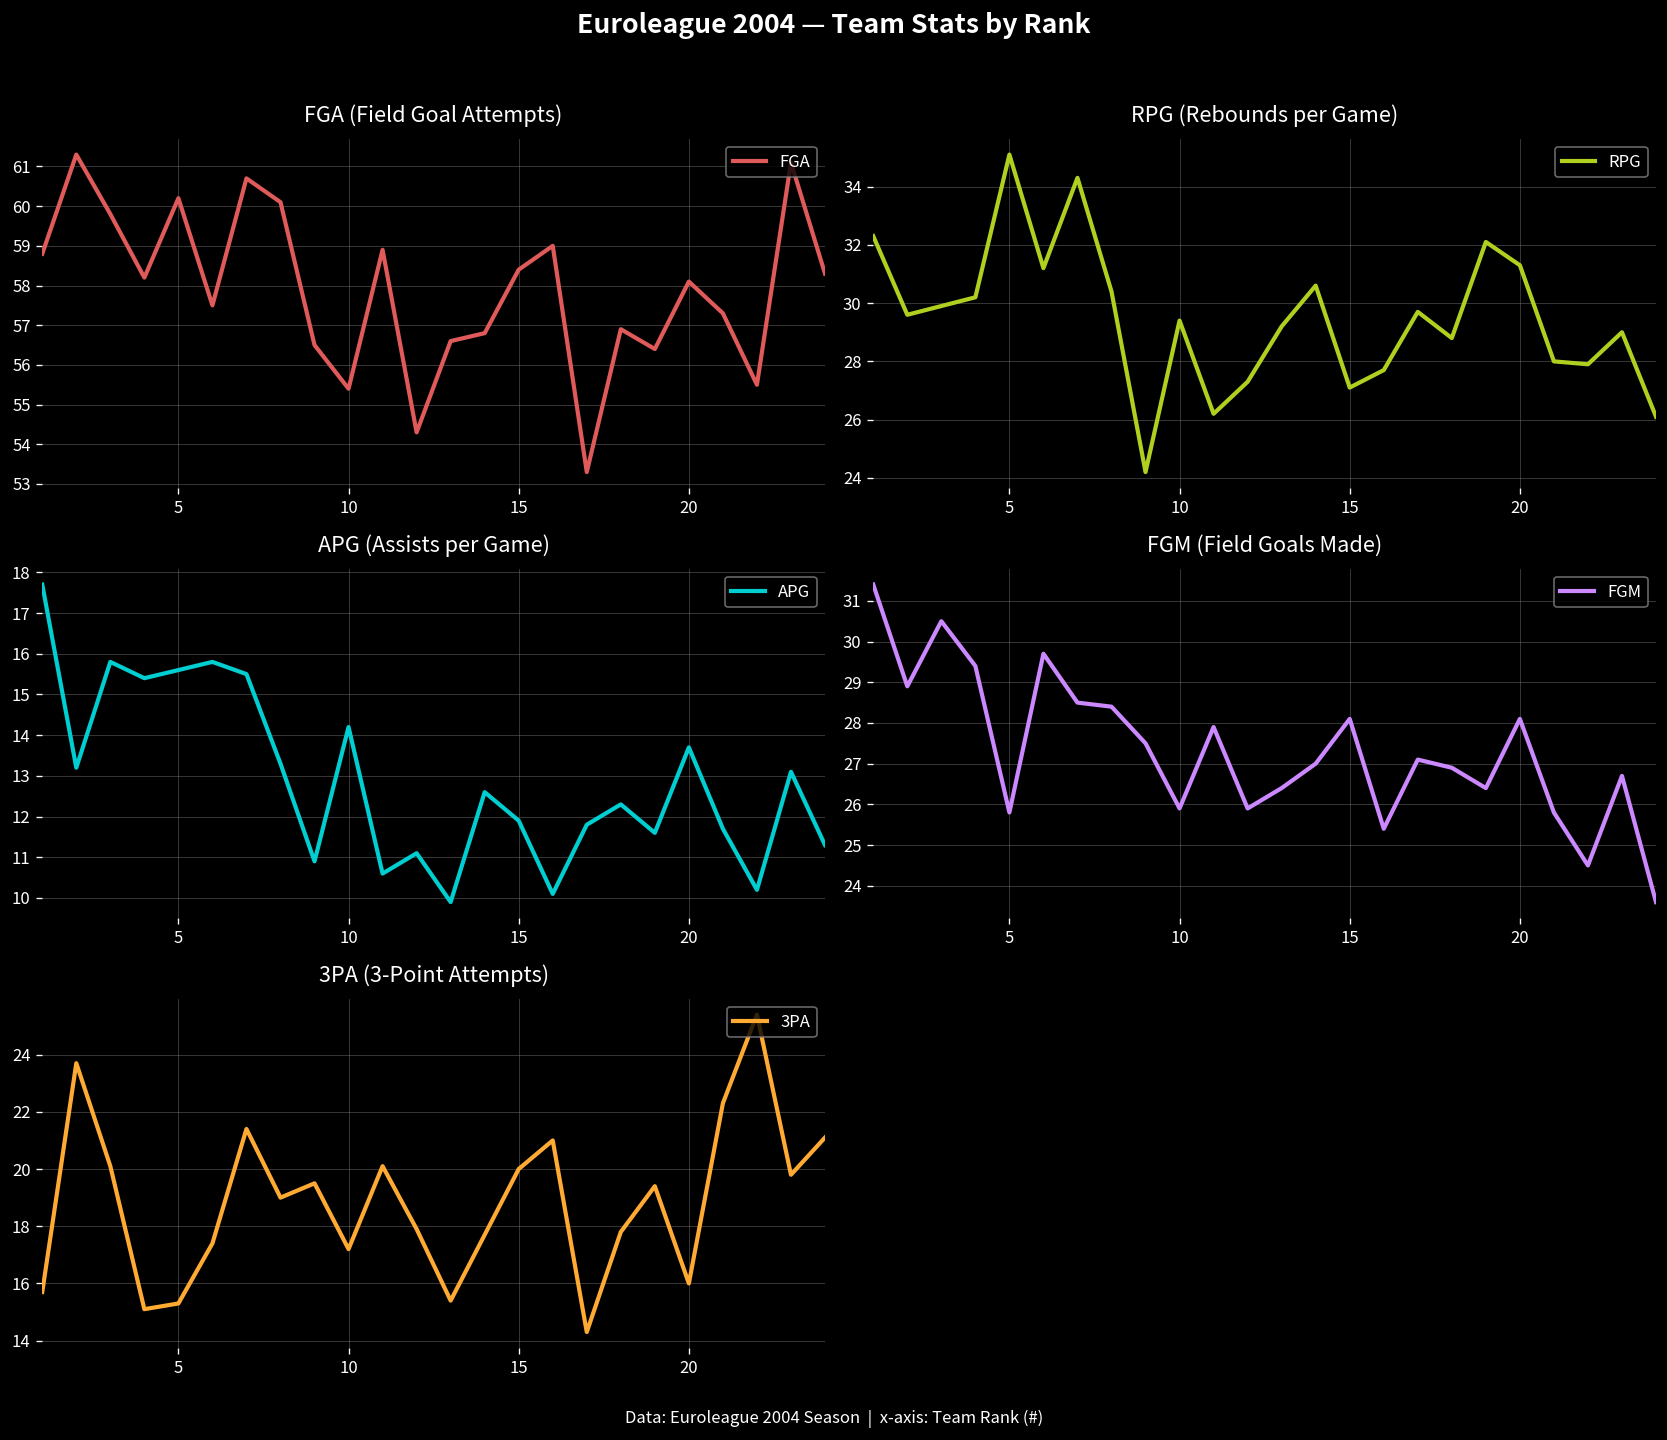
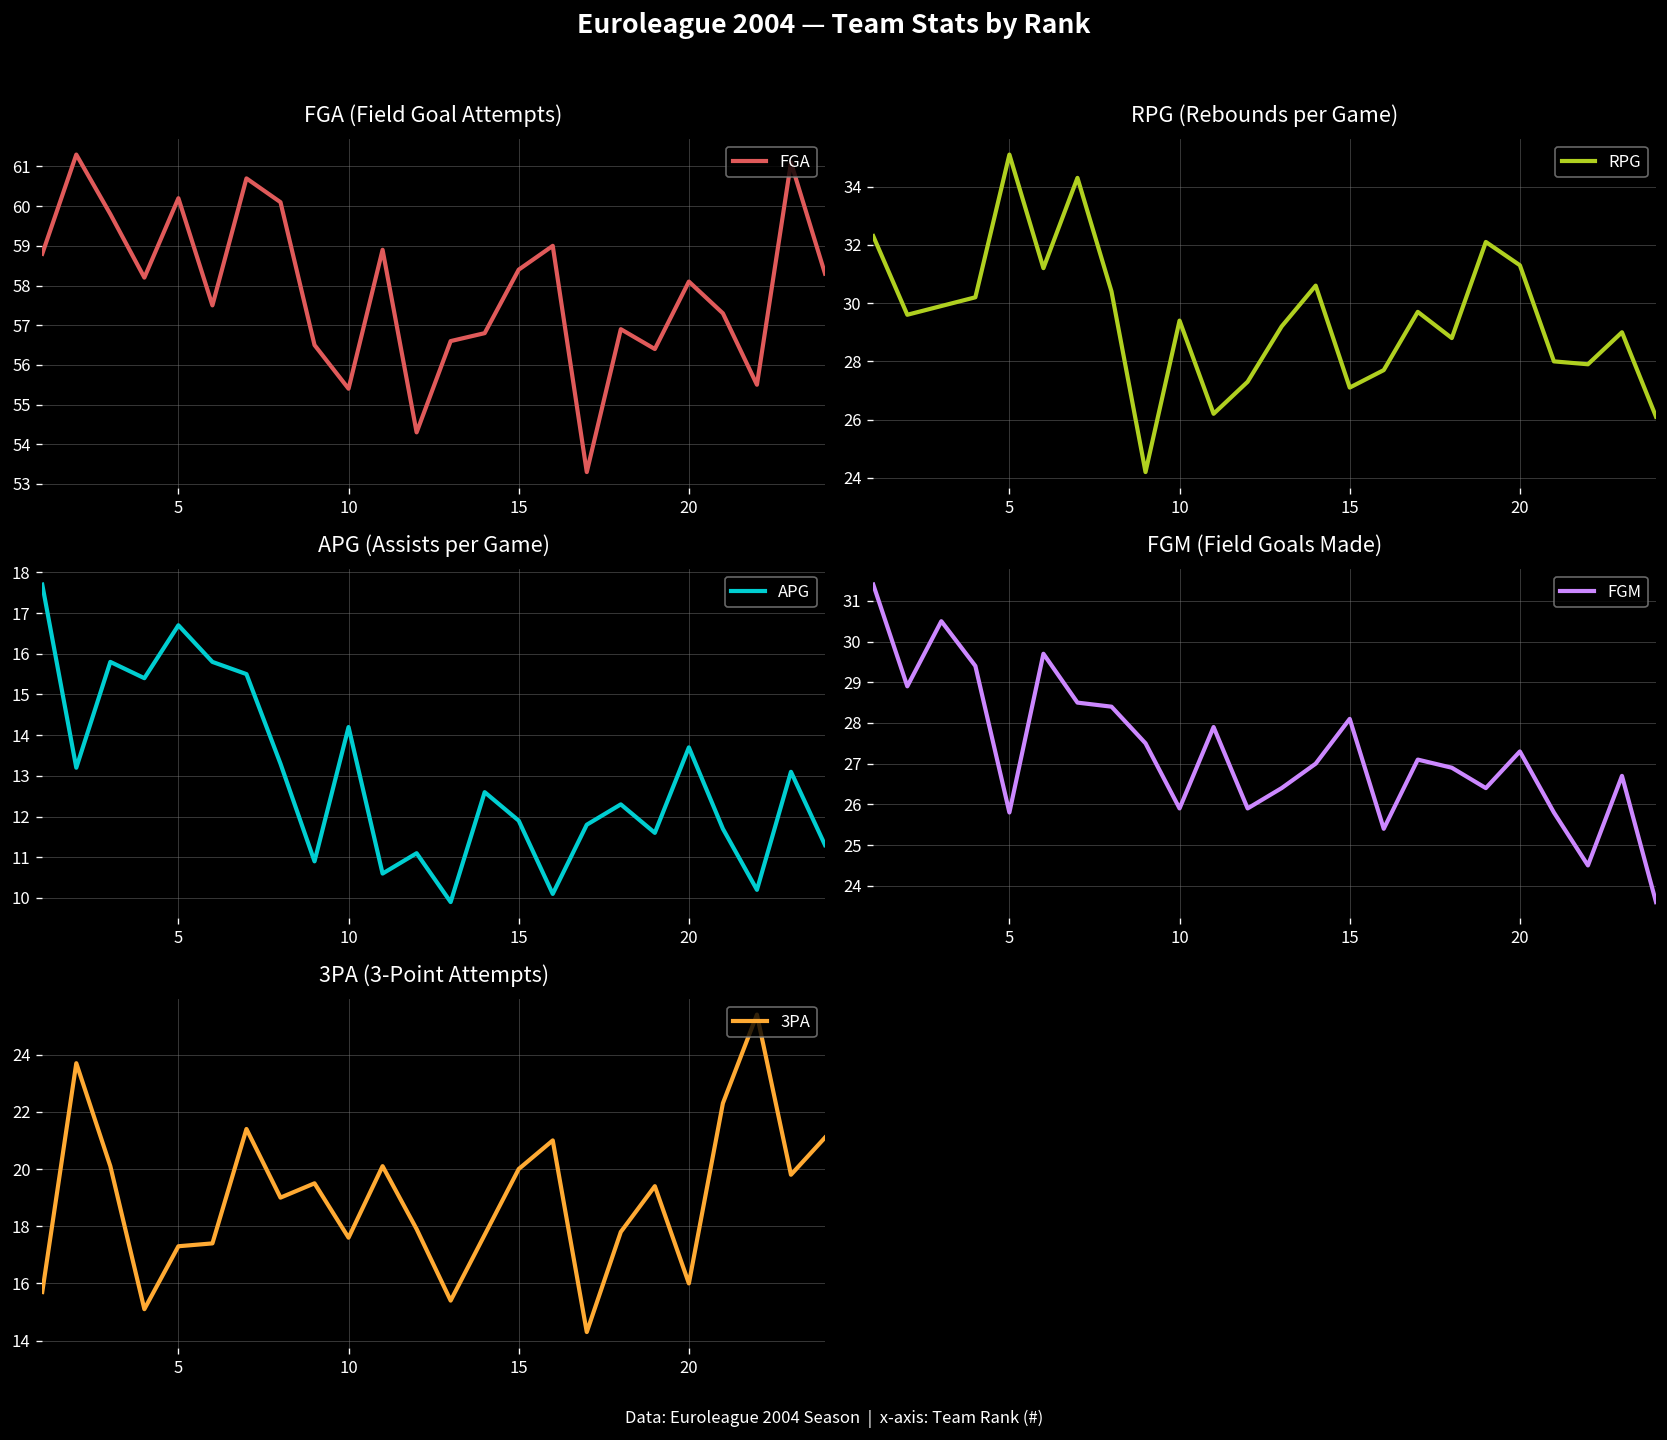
  {
    "FGA (Field Goal Attempts)": {
      "5": 60.2,
      "10": 55.4,
      "15": 58.4,
      "20": 58.1
    },
    "RPG (Rebounds per Game)": {
      "5": 35.1,
      "10": 29.4,
      "15": 27.1,
      "20": 31.3
    },
    "APG (Assists per Game)": {
-     "5": 15.6,
+     "5": 16.7,
      "10": 14.2,
      "15": 11.9,
      "20": 13.7
    },
    "FGM (Field Goals Made)": {
      "5": 25.8,
      "10": 25.9,
      "15": 28.1,
-     "20": 28.1
+     "20": 27.3
    },
    "3PA (3-Point Attempts)": {
-     "5": 15.3,
-     "10": 17.2,
+     "5": 17.3,
+     "10": 17.6,
      "15": 20.0,
      "20": 16.0
    }
  }
